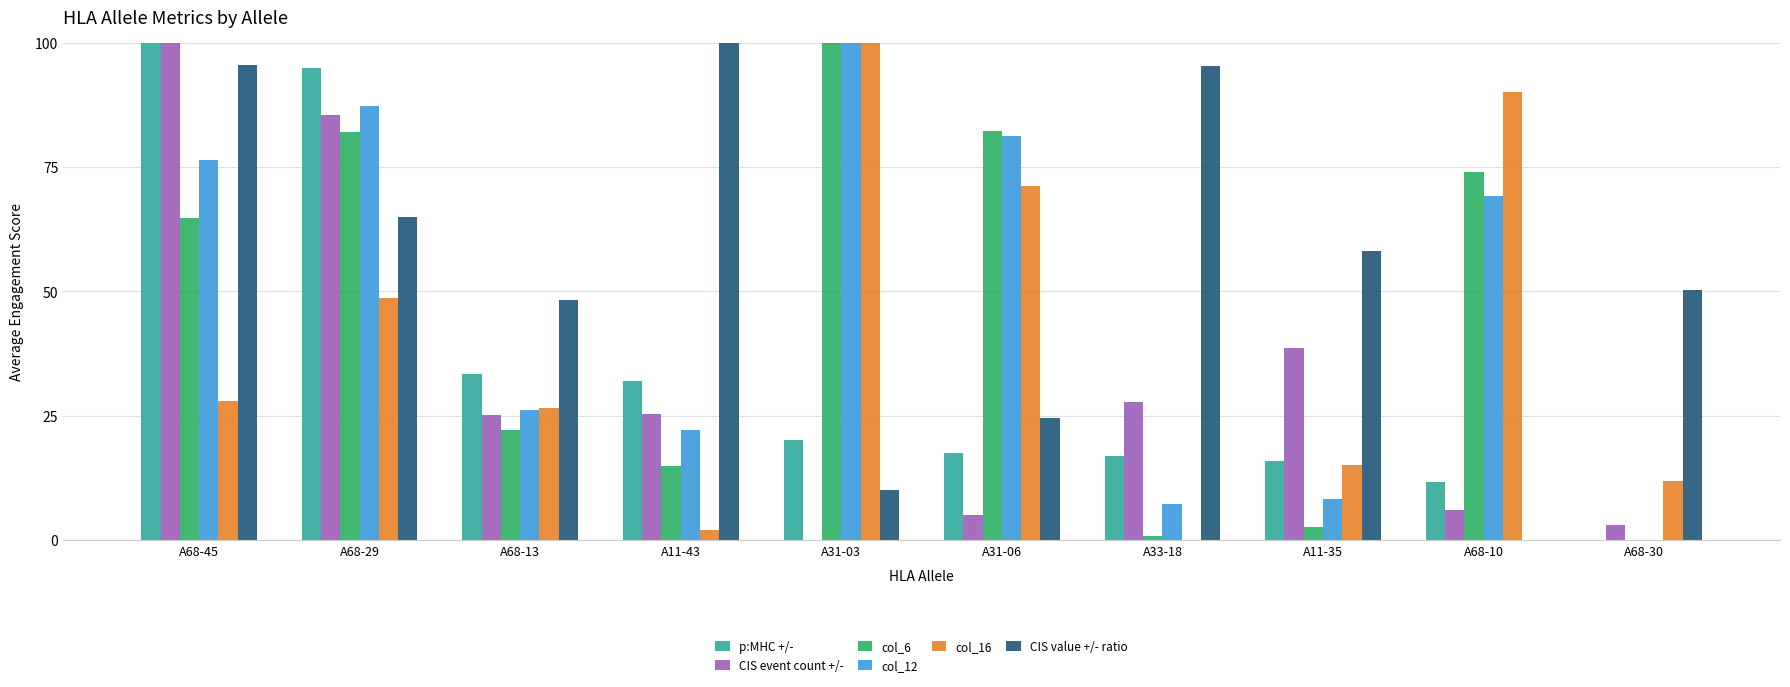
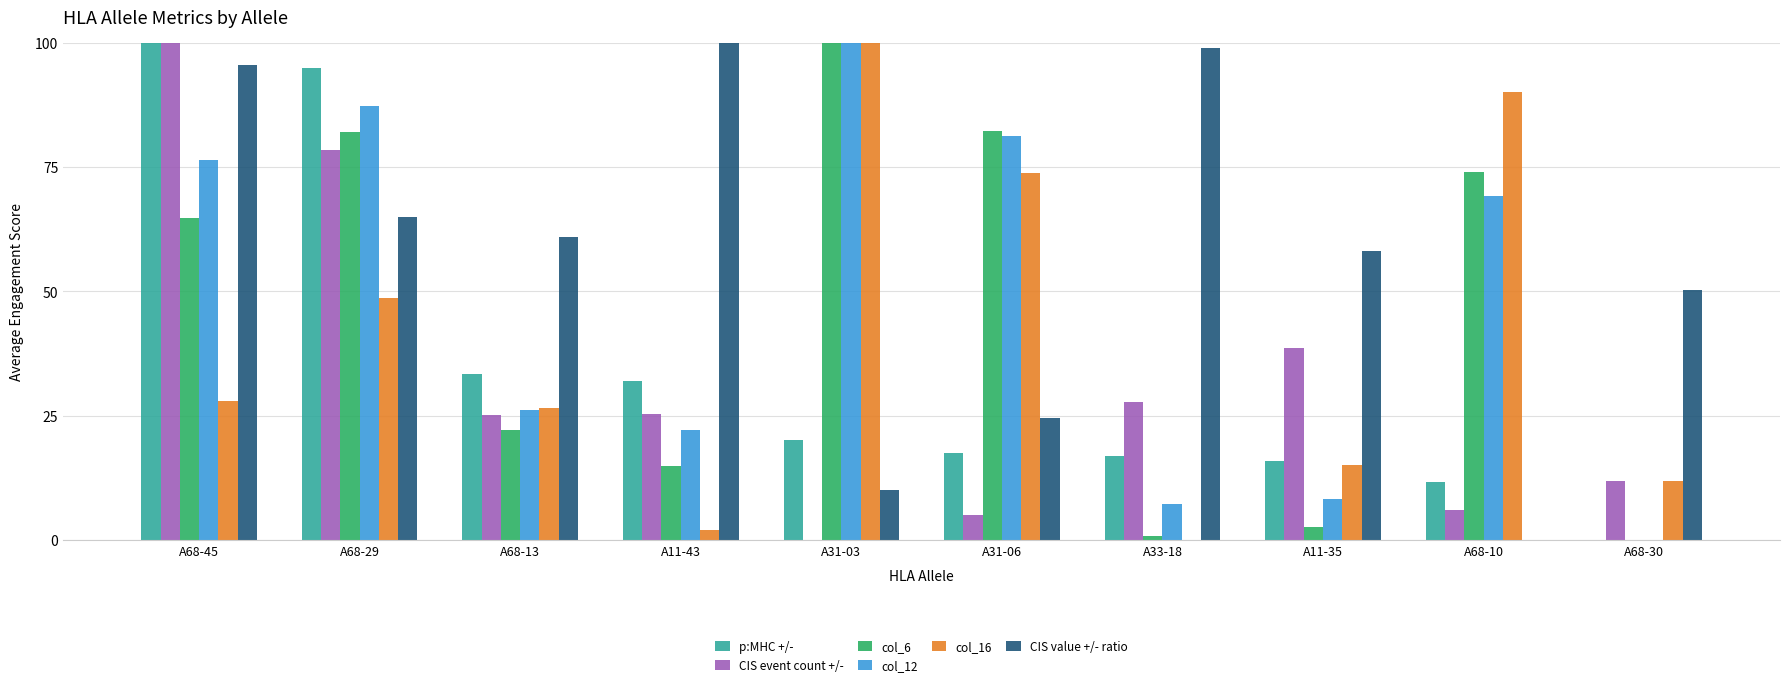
  {
    "CIS event count +/-": {
      "A68-45": 100,
-     "A68-29": 86,
+     "A68-29": 78,
      "A68-13": 25,
      "A11-43": 25,
      "A31-03": 0,
      "A31-06": 5,
      "A33-18": 28,
      "A11-35": 39,
      "A68-10": 6,
-     "A68-30": 3
+     "A68-30": 12
    },
    "col_12": {
      "A68-45": 76,
      "A68-29": 87,
      "A68-13": 26,
      "A11-43": 22,
      "A31-03": 100,
      "A31-06": 81,
      "A33-18": 7,
      "A11-35": 8,
      "A68-10": 69,
      "A68-30": 0
    },
    "col_16": {
      "A68-45": 28,
      "A68-29": 49,
      "A68-13": 27,
      "A11-43": 2,
      "A31-03": 100,
-     "A31-06": 71,
+     "A31-06": 74,
      "A33-18": 0,
      "A11-35": 15,
      "A68-10": 90,
      "A68-30": 12
    },
    "CIS value +/- ratio": {
      "A68-45": 96,
      "A68-29": 65,
-     "A68-13": 48,
+     "A68-13": 61,
      "A11-43": 100,
      "A31-03": 10,
      "A31-06": 24,
-     "A33-18": 95,
+     "A33-18": 99,
      "A11-35": 58,
      "A68-10": 0,
      "A68-30": 50
    }
  }
